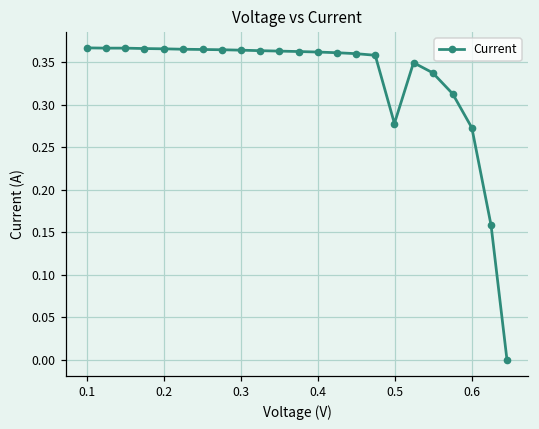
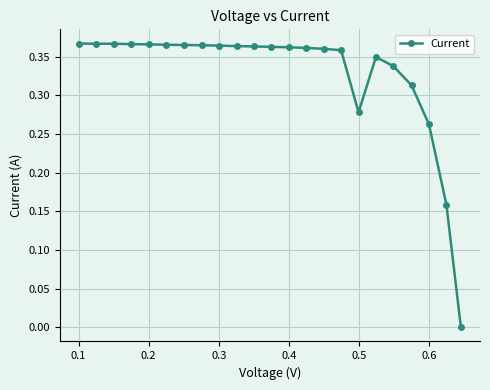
  {
    "0.2": 0.37,
    "0.4": 0.36,
    "0.5": 0.28,
-   "0.6": 0.27
+   "0.6": 0.26
  }
